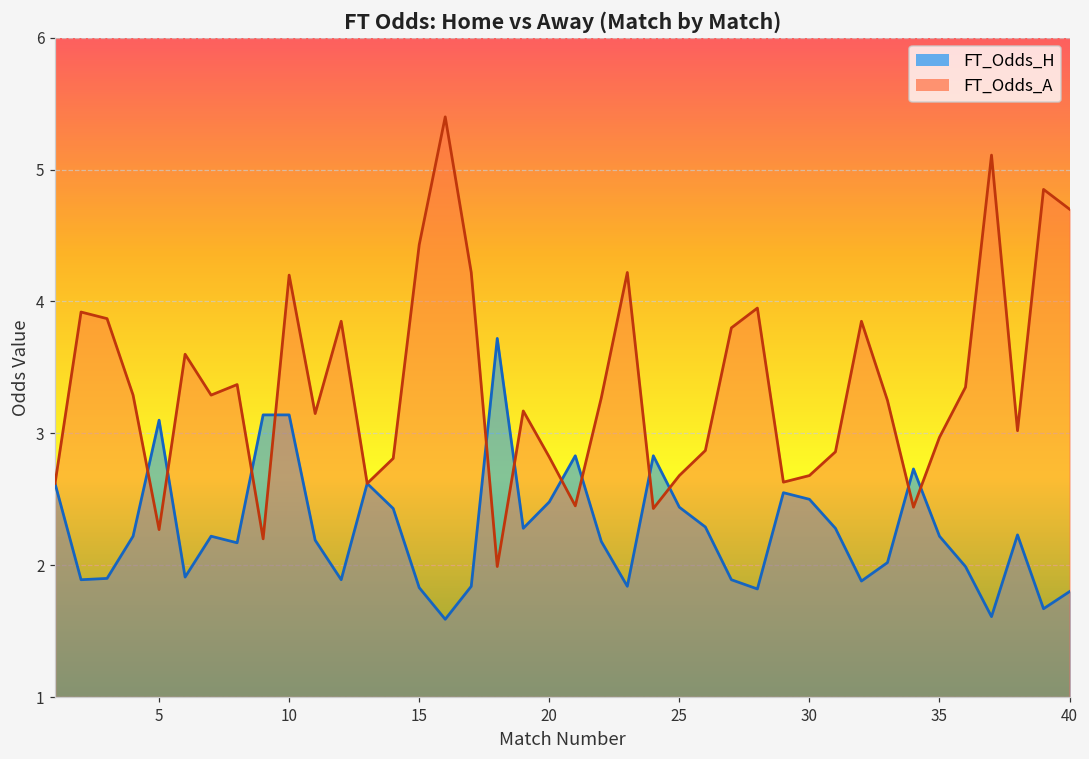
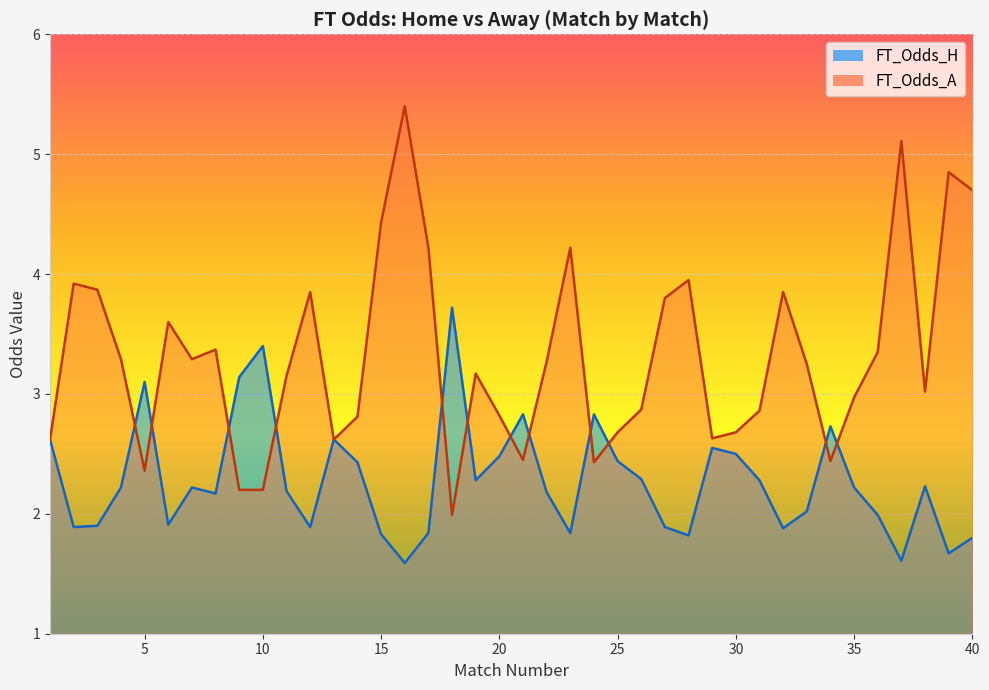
  {
    "FT_Odds_H": {
      "5": 3.10,
-     "10": 3.14,
+     "10": 3.40,
      "15": 1.83,
      "20": 2.48,
      "25": 2.44,
      "30": 2.50,
      "35": 2.22,
      "40": 1.80
    },
    "FT_Odds_A": {
-     "5": 2.27,
-     "10": 4.2,
+     "5": 2.36,
+     "10": 2.2,
      "15": 4.43,
      "20": 2.82,
      "25": 2.68,
      "30": 2.68,
      "35": 2.97,
      "40": 4.70
    }
  }
